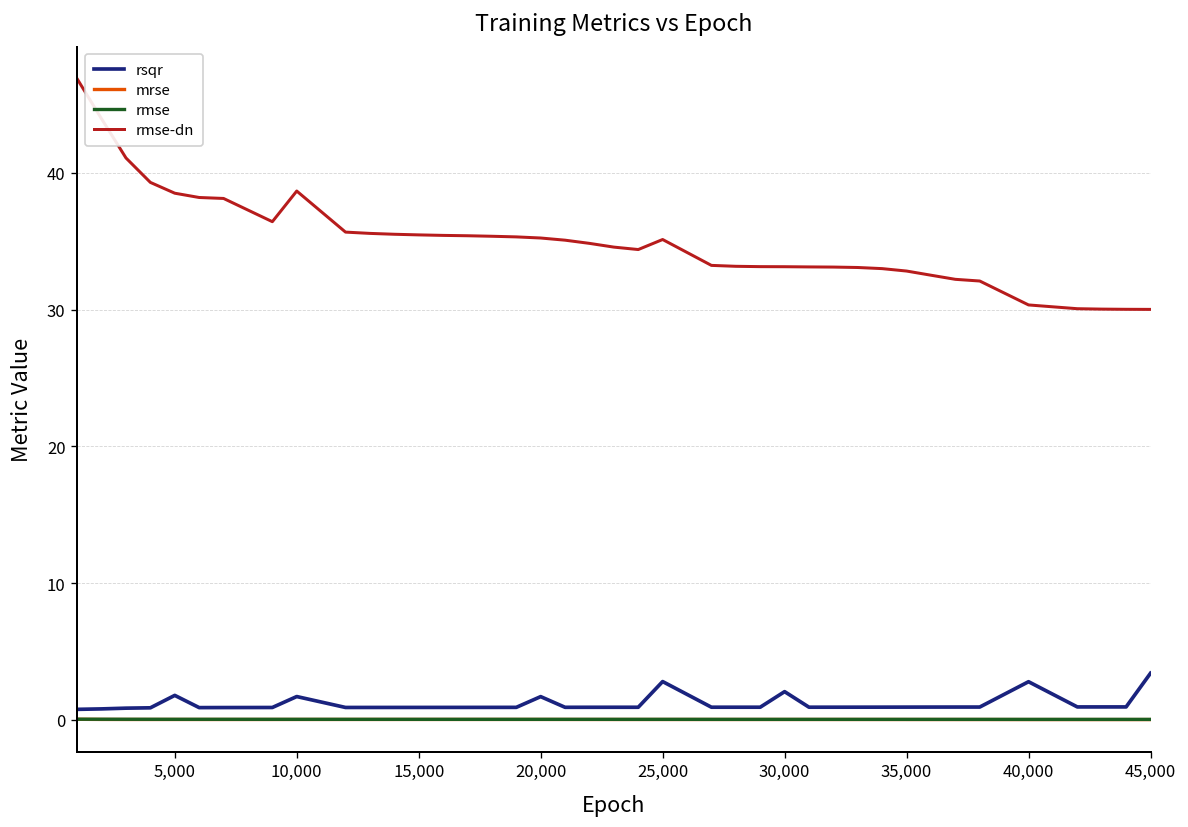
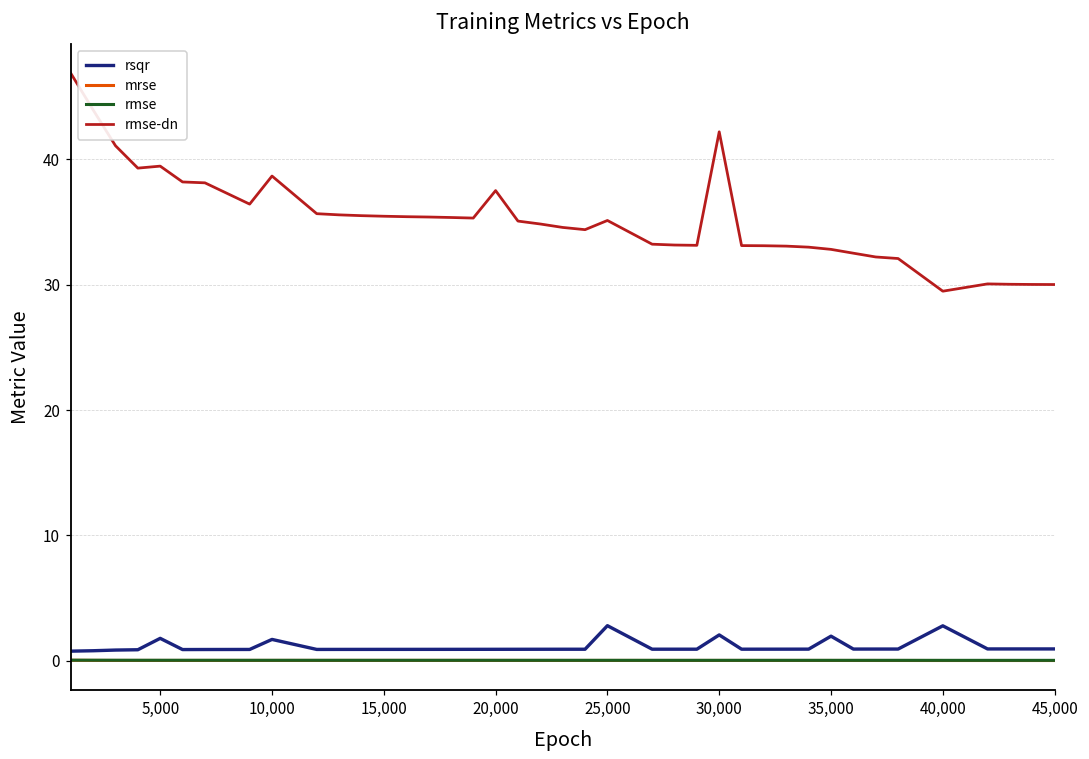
  {
    "rsqr": {
      "5,000": 1.8,
      "10,000": 1.7,
      "15,000": 0.9,
-     "20,000": 1.7,
+     "20,000": 0.9,
      "25,000": 2.8,
      "30,000": 2.1,
-     "35,000": 0.9,
+     "35,000": 2.0,
      "40,000": 2.8,
-     "45,000": 3.4
+     "45,000": 0.9
    },
    "rmse": {
      "5,000": 0.0,
      "10,000": 0.0,
      "15,000": 0.0,
      "20,000": 0.0,
      "25,000": 0.0,
      "30,000": 0.0,
      "35,000": 0.0,
      "40,000": 0.0,
      "45,000": 0.0
    },
    "rmse-dn": {
-     "5,000": 38.5,
+     "5,000": 39.5,
      "10,000": 38.7,
      "15,000": 35.5,
-     "20,000": 35.2,
+     "20,000": 37.5,
      "25,000": 35.1,
-     "30,000": 33.1,
+     "30,000": 42.2,
      "35,000": 32.8,
-     "40,000": 30.3,
+     "40,000": 29.5,
      "45,000": 30.0
    }
  }
